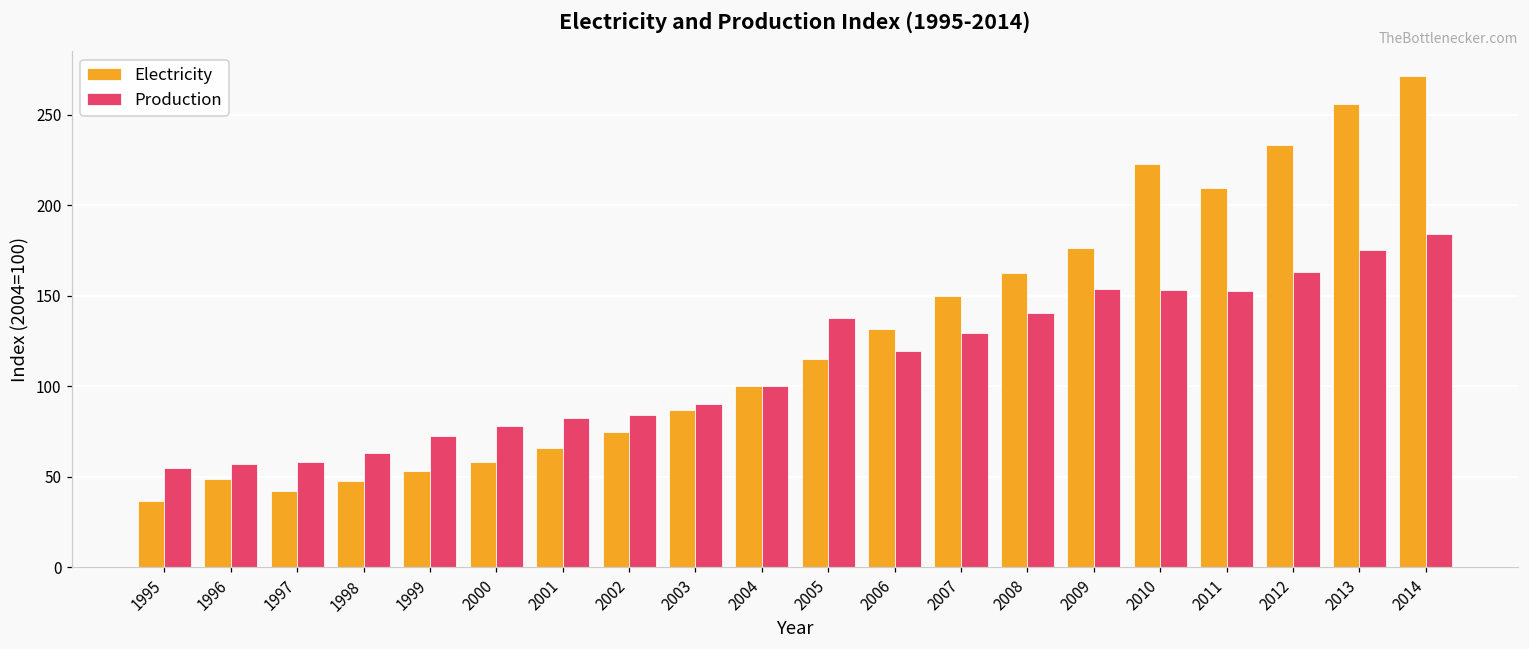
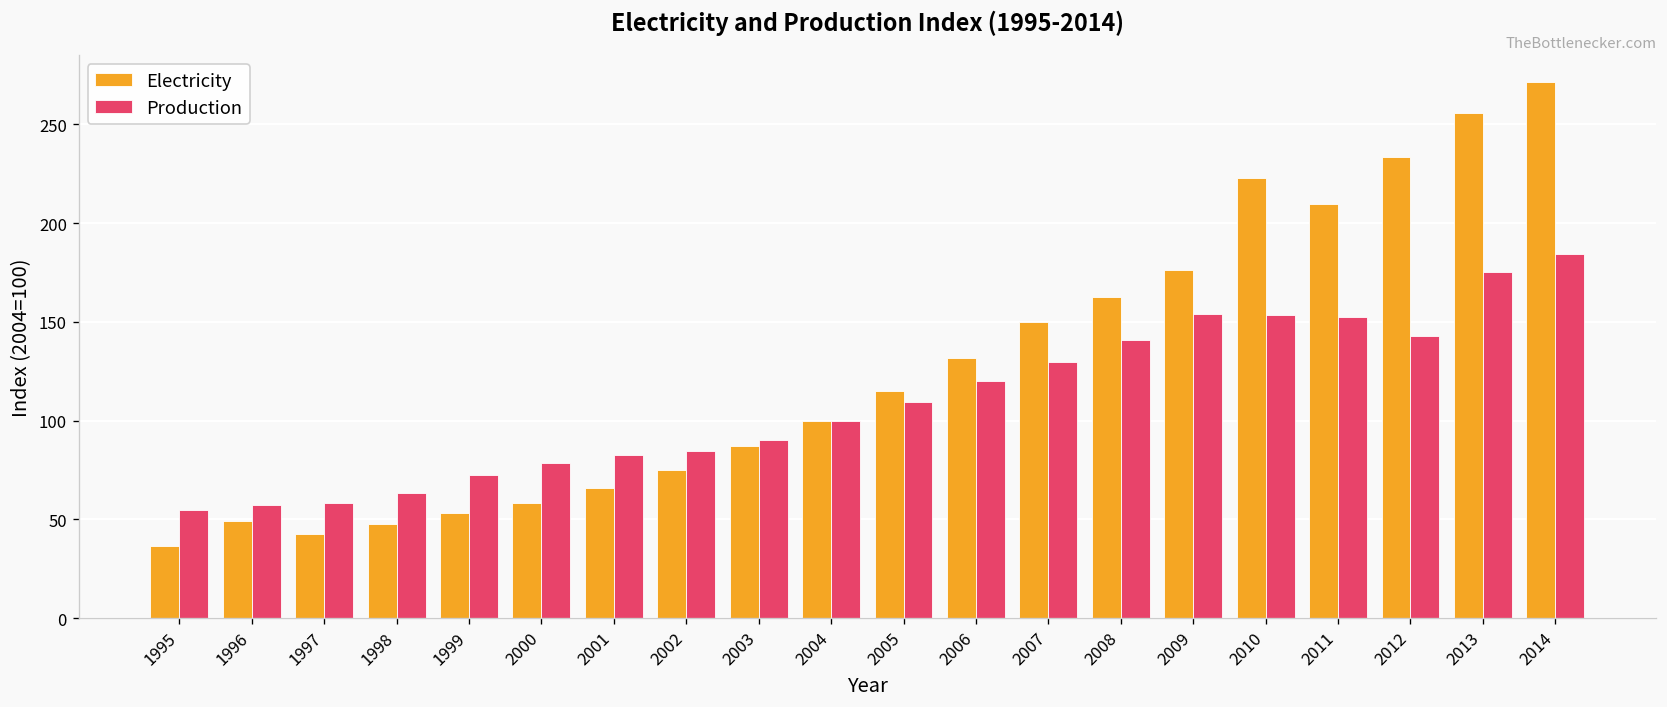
  {
    "Electricity": {
      "1995": 37,
      "1996": 49,
      "1997": 42,
      "1998": 48,
      "1999": 53,
      "2000": 59,
      "2001": 66,
      "2002": 75,
      "2003": 87,
      "2004": 100,
      "2005": 115,
      "2006": 132,
      "2007": 150,
      "2008": 163,
      "2009": 176,
      "2010": 223,
      "2011": 209,
      "2012": 234,
      "2013": 256,
      "2014": 271
    },
    "Production": {
      "1995": 55,
      "1996": 57,
      "1997": 58,
      "1998": 63,
      "1999": 73,
      "2000": 78,
      "2001": 83,
      "2002": 84,
      "2003": 90,
      "2004": 100,
-     "2005": 138,
+     "2005": 109,
      "2006": 120,
      "2007": 130,
      "2008": 141,
      "2009": 154,
      "2010": 153,
      "2011": 153,
-     "2012": 163,
+     "2012": 143,
      "2013": 175,
      "2014": 184
    }
  }
